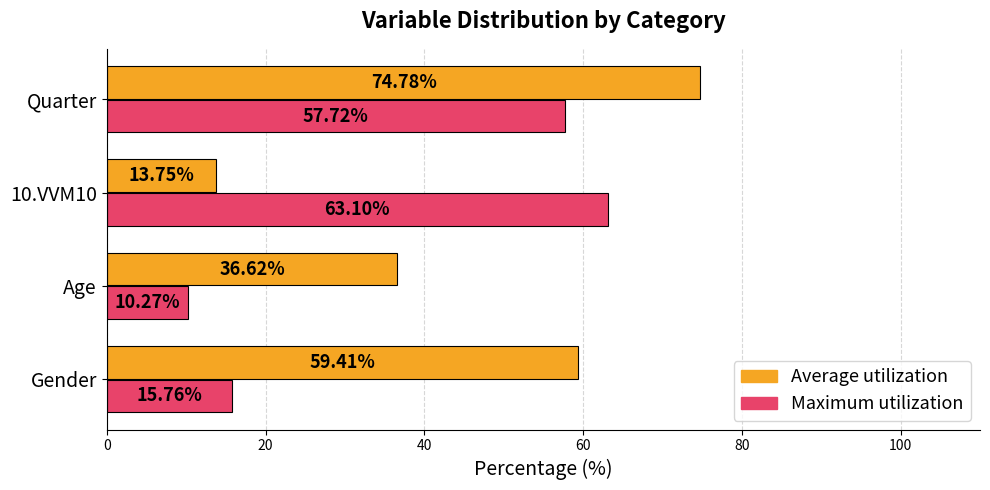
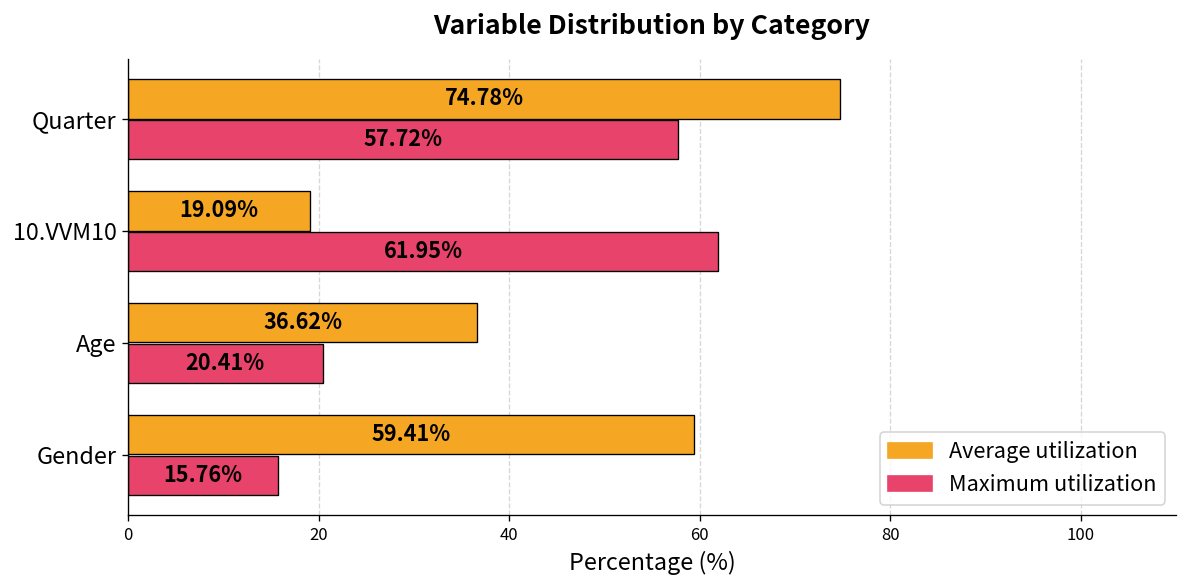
  {
    "Average utilization": {
      "Quarter": "74.78%",
-     "10.VVM10": "13.75%",
+     "10.VVM10": "19.09%",
      "Age": "36.62%",
      "Gender": "59.41%"
    },
    "Maximum utilization": {
      "Quarter": "57.72%",
-     "10.VVM10": "63.10%",
-     "Age": "10.27%",
+     "10.VVM10": "61.95%",
+     "Age": "20.41%",
      "Gender": "15.76%"
    }
  }
